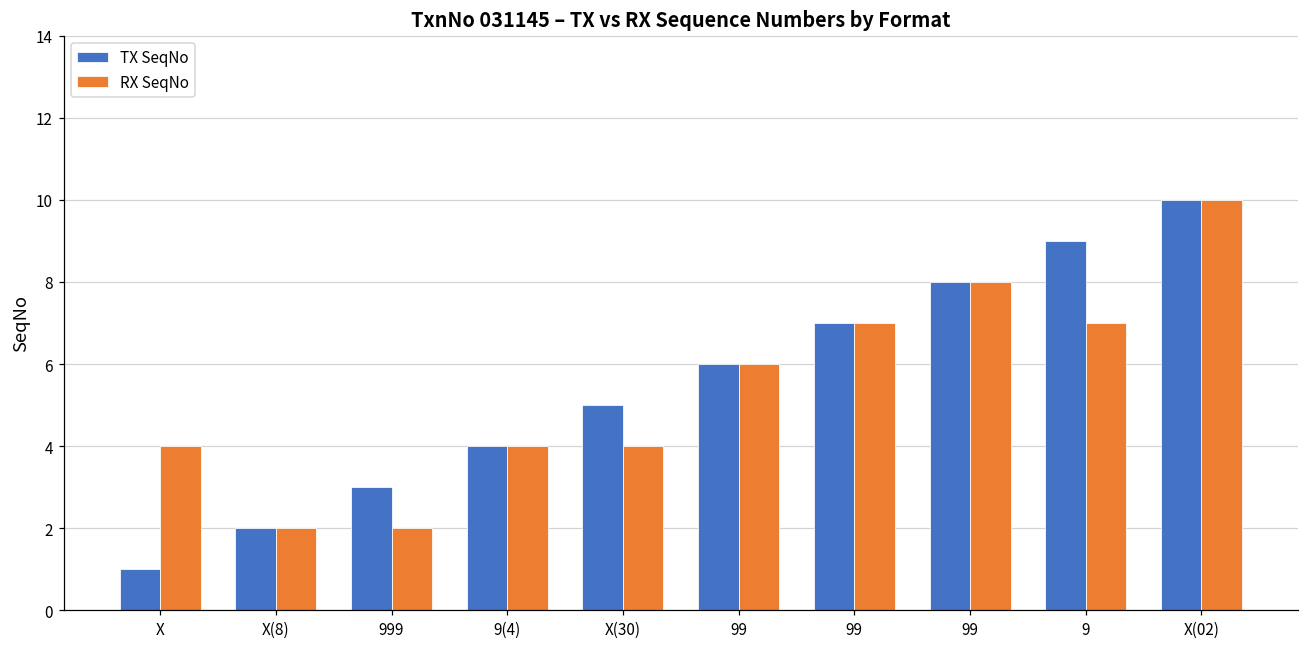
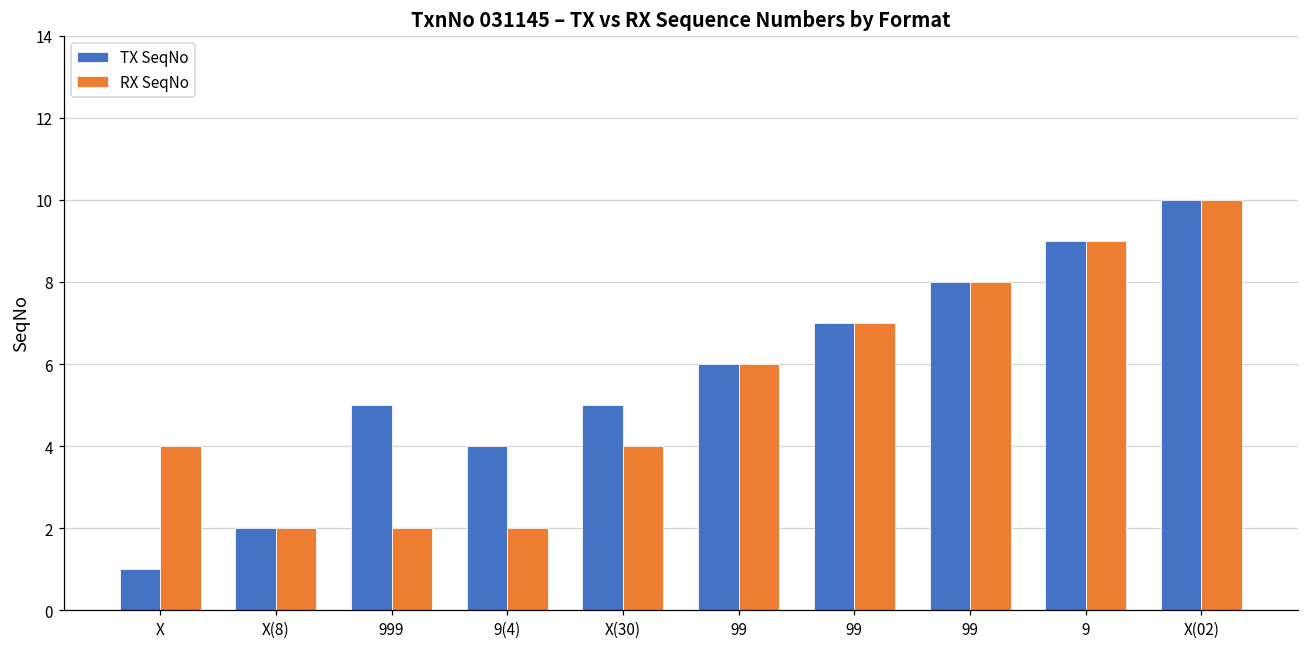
  {
    "TX SeqNo": {
      "X": 1,
      "X(8)": 2,
-     "999": 3,
+     "999": 5,
      "9(4)": 4,
      "X(30)": 5,
      "9": 9,
      "X(02)": 10
    },
    "RX SeqNo": {
      "X": 4,
      "X(8)": 2,
      "999": 2,
-     "9(4)": 4,
+     "9(4)": 2,
      "X(30)": 4,
-     "9": 7,
+     "9": 9,
      "X(02)": 10
    }
  }
